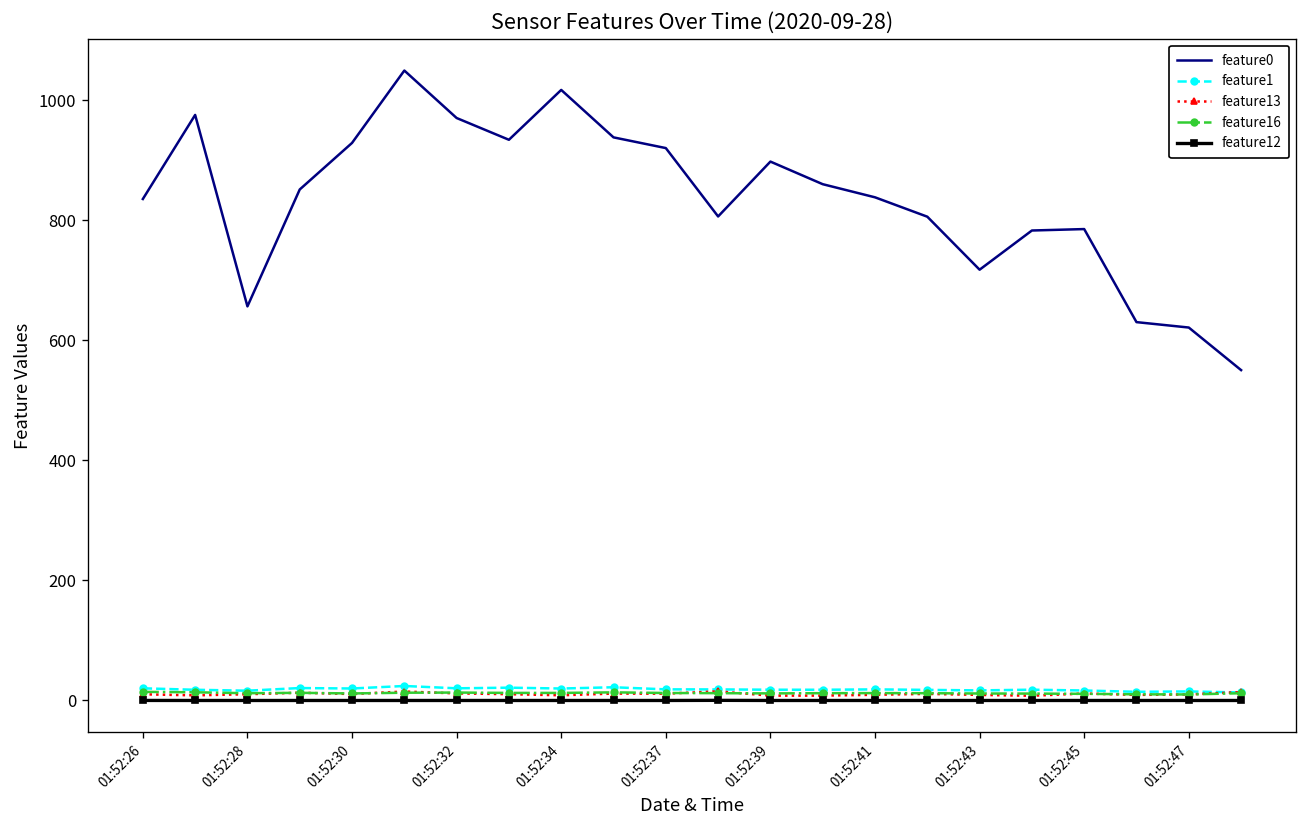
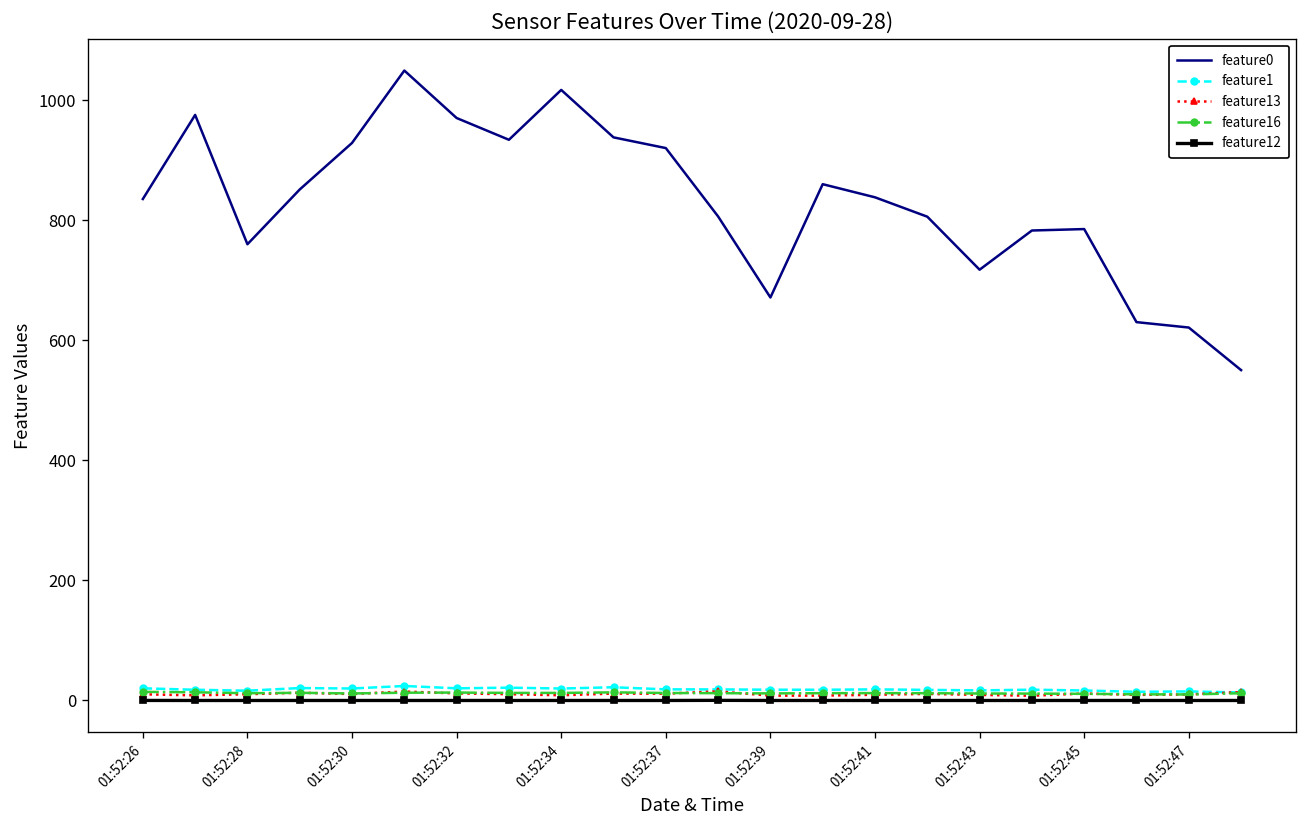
  {
    "feature0": {
      "01:52:26": 840,
-     "01:52:28": 660,
+     "01:52:28": 760,
      "01:52:30": 930,
      "01:52:32": 970,
      "01:52:34": 1020,
      "01:52:37": 920,
-     "01:52:39": 900,
+     "01:52:39": 670,
      "01:52:41": 840,
      "01:52:43": 720,
      "01:52:45": 790,
      "01:52:47": 620
    },
    "feature1": {
      "01:52:26": 20,
      "01:52:30": 20,
      "01:52:32": 20,
      "01:52:34": 20,
      "01:52:37": 20,
      "01:52:39": 20,
      "01:52:41": 20,
      "01:52:43": 20
    },
    "feature12": {
      "01:52:26": 0,
      "01:52:28": 0,
      "01:52:30": 0,
      "01:52:32": 0,
      "01:52:34": 0,
      "01:52:37": 0,
      "01:52:39": 0,
      "01:52:41": 0,
      "01:52:43": 0,
      "01:52:45": 0,
      "01:52:47": 0
    }
  }
